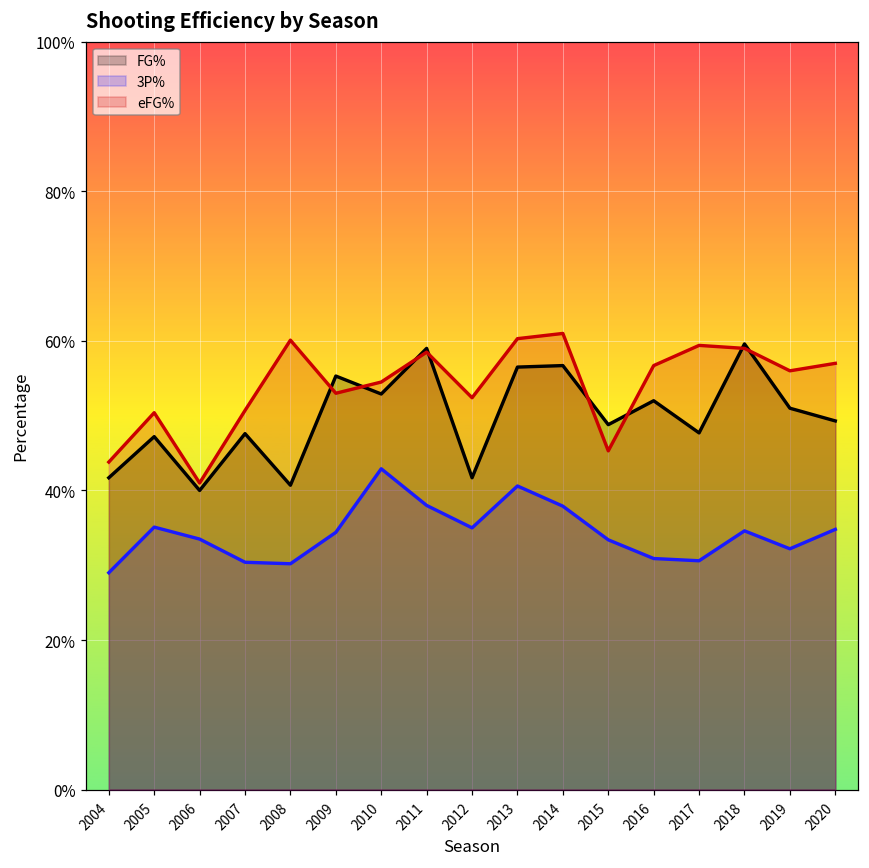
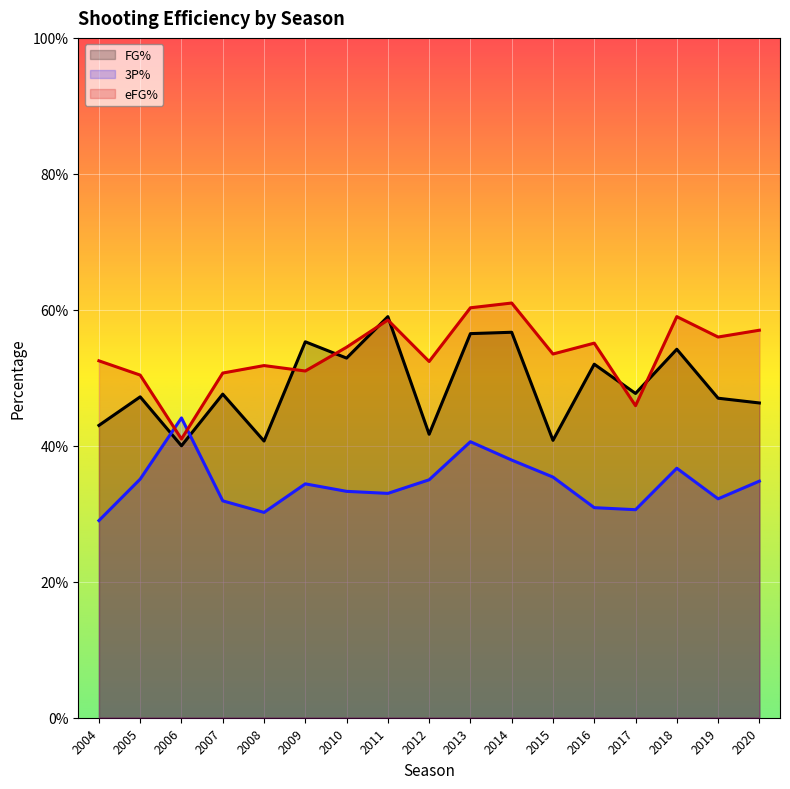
  {
    "FG%": {
-     "2004": "42%",
+     "2004": "43%",
      "2005": "47%",
      "2006": "40%",
      "2007": "48%",
      "2008": "41%",
      "2009": "55%",
      "2010": "53%",
      "2011": "59%",
      "2012": "42%",
      "2013": "56%",
      "2014": "57%",
-     "2015": "49%",
+     "2015": "41%",
      "2016": "52%",
      "2017": "48%",
-     "2018": "60%",
-     "2019": "51%",
-     "2020": "49%"
+     "2018": "54%",
+     "2019": "47%",
+     "2020": "46%"
    },
    "3P%": {
      "2004": "29%",
      "2005": "35%",
-     "2006": "34%",
-     "2007": "30%",
+     "2006": "44%",
+     "2007": "32%",
      "2008": "30%",
      "2009": "34%",
-     "2010": "43%",
-     "2011": "38%",
+     "2010": "33%",
+     "2011": "33%",
      "2012": "35%",
      "2013": "41%",
      "2014": "38%",
-     "2015": "33%",
+     "2015": "35%",
      "2016": "31%",
      "2017": "31%",
-     "2018": "35%",
+     "2018": "37%",
      "2019": "32%",
      "2020": "35%"
    },
    "eFG%": {
-     "2004": "44%",
+     "2004": "53%",
      "2005": "50%",
      "2006": "41%",
      "2007": "51%",
-     "2008": "60%",
-     "2009": "53%",
+     "2008": "52%",
+     "2009": "51%",
      "2010": "55%",
      "2011": "59%",
      "2012": "52%",
      "2013": "60%",
      "2014": "61%",
-     "2015": "45%",
-     "2016": "57%",
-     "2017": "59%",
+     "2015": "54%",
+     "2016": "55%",
+     "2017": "46%",
      "2018": "59%",
      "2019": "56%",
      "2020": "57%"
    }
  }
